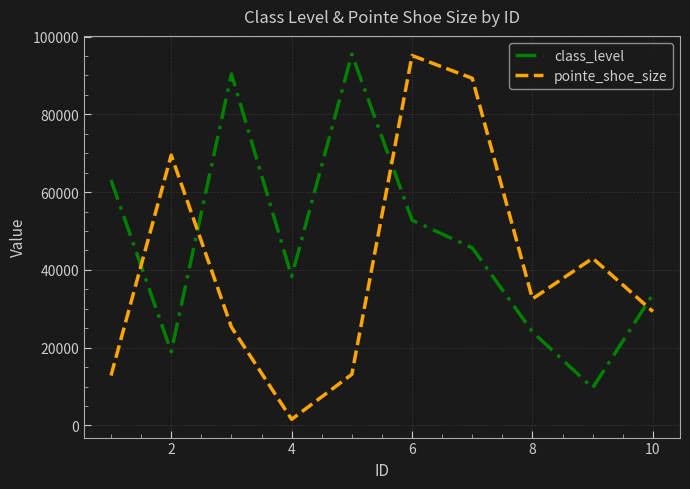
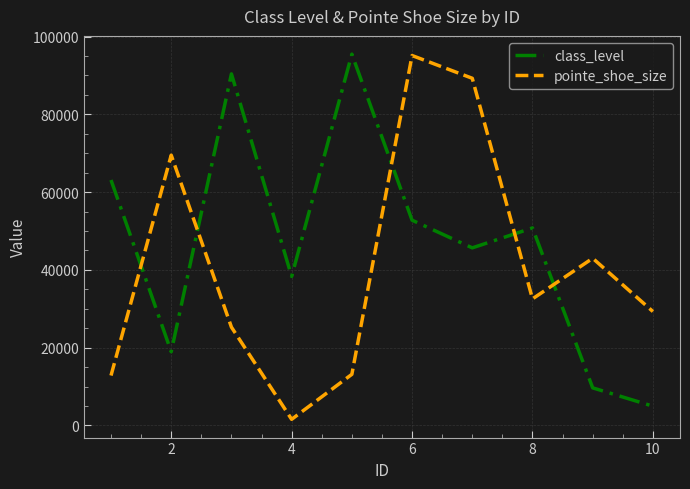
  {
    "class_level": {
      "2": 19000,
      "4": 38000,
      "6": 53000,
-     "8": 24000,
-     "10": 34000
+     "8": 51000,
+     "10": 5000
    },
    "pointe_shoe_size": {
      "2": 70000,
      "4": 2000,
      "6": 95000,
      "8": 33000,
      "10": 29000
    }
  }
